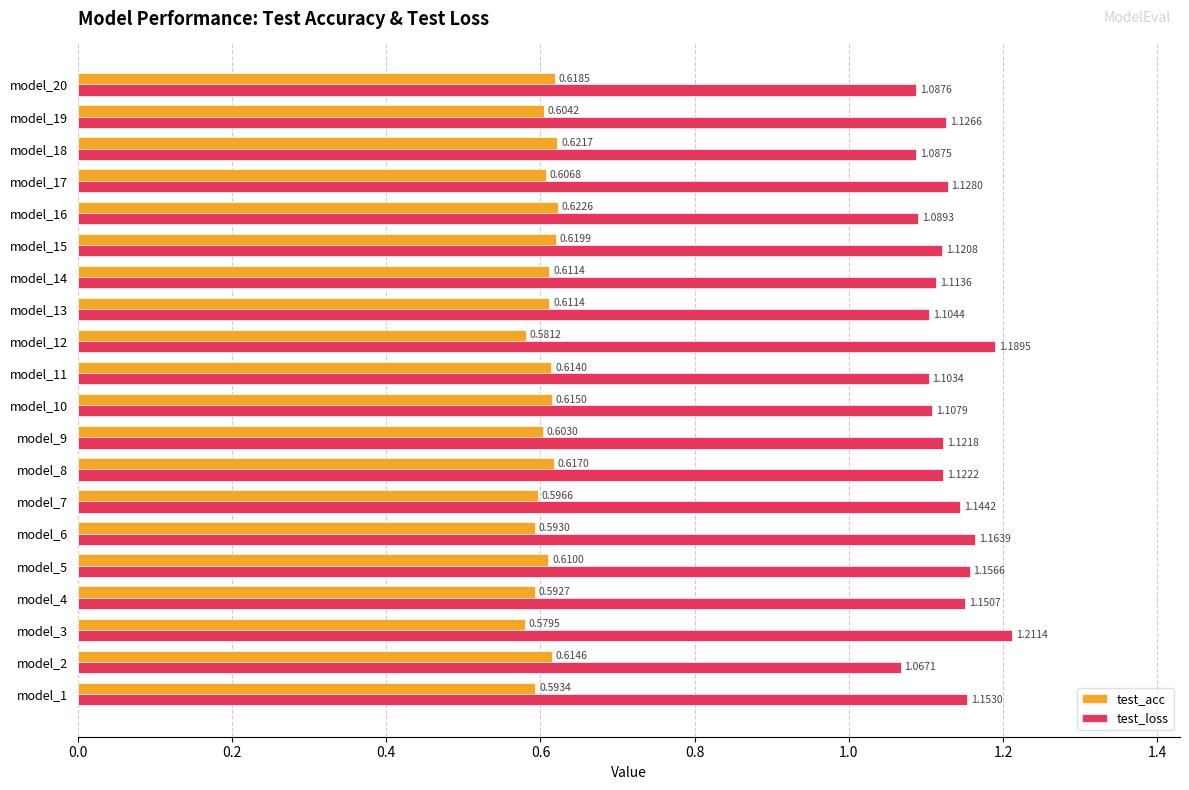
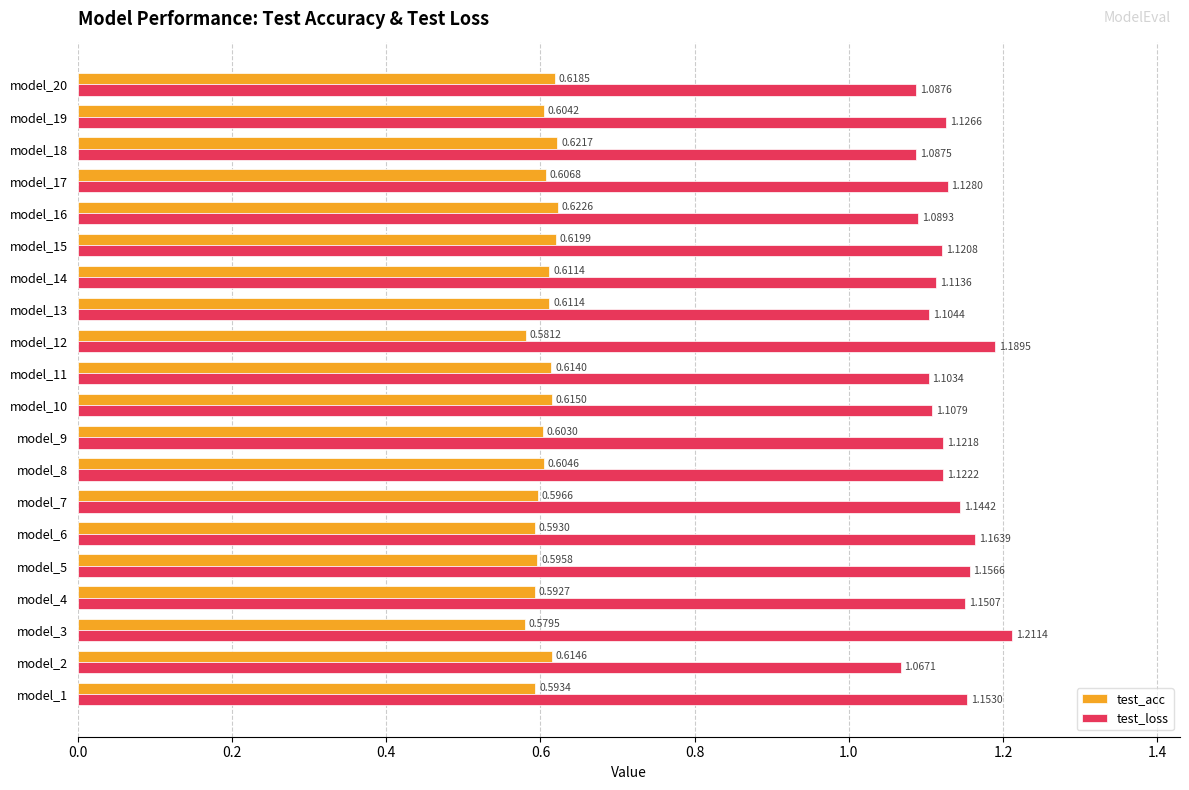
  {
    "test_acc": {
      "model_20": 0.6185,
      "model_19": 0.6042,
      "model_18": 0.6217,
      "model_17": 0.6068,
      "model_16": 0.6226,
      "model_15": 0.6199,
      "model_14": 0.6114,
      "model_13": 0.6114,
      "model_12": 0.5812,
      "model_11": 0.6140,
      "model_10": 0.6150,
      "model_9": 0.6030,
-     "model_8": 0.6170,
+     "model_8": 0.6046,
      "model_7": 0.5966,
      "model_6": 0.5930,
-     "model_5": 0.6100,
+     "model_5": 0.5958,
      "model_4": 0.5927,
      "model_3": 0.5795,
      "model_2": 0.6146,
      "model_1": 0.5934
    },
    "test_loss": {
      "model_20": 1.0876,
      "model_19": 1.1266,
      "model_18": 1.0875,
      "model_17": 1.1280,
      "model_16": 1.0893,
      "model_15": 1.1208,
      "model_14": 1.1136,
      "model_13": 1.1044,
      "model_12": 1.1895,
      "model_11": 1.1034,
      "model_10": 1.1079,
      "model_9": 1.1218,
      "model_8": 1.1222,
      "model_7": 1.1442,
      "model_6": 1.1639,
      "model_5": 1.1566,
      "model_4": 1.1507,
      "model_3": 1.2114,
      "model_2": 1.0671,
      "model_1": 1.1530
    }
  }
